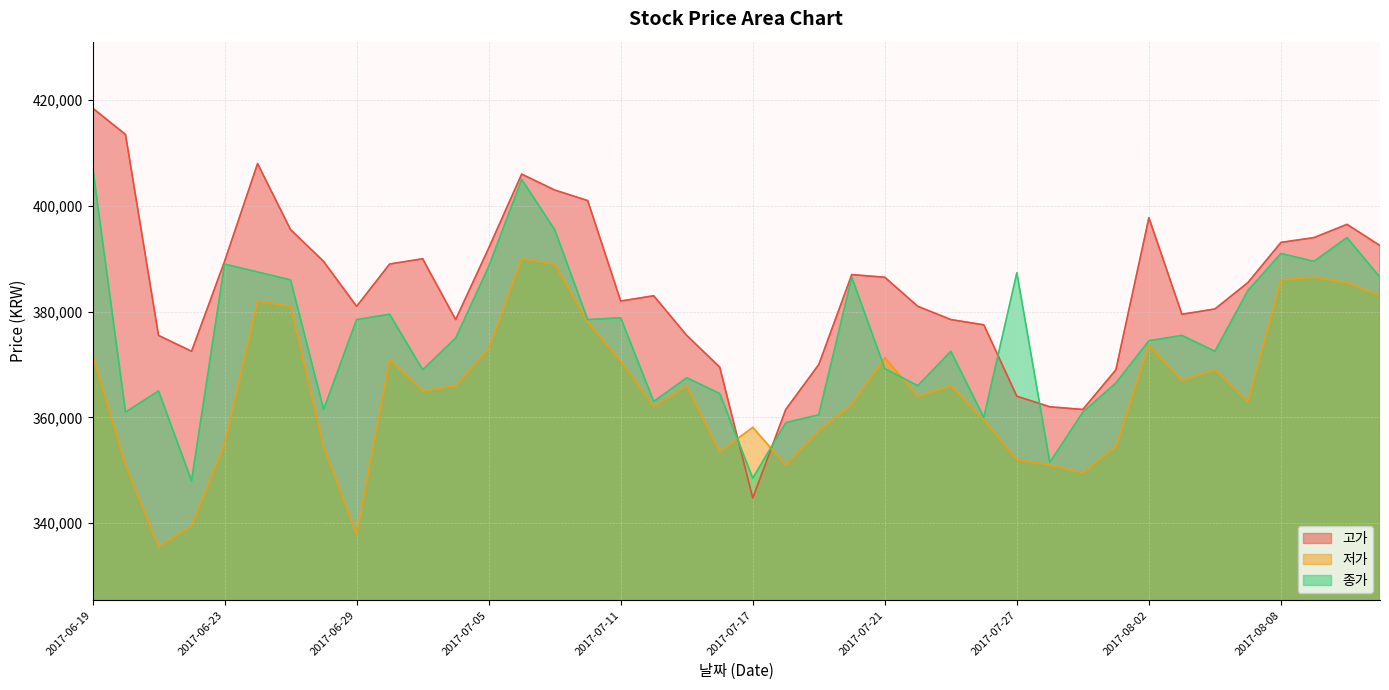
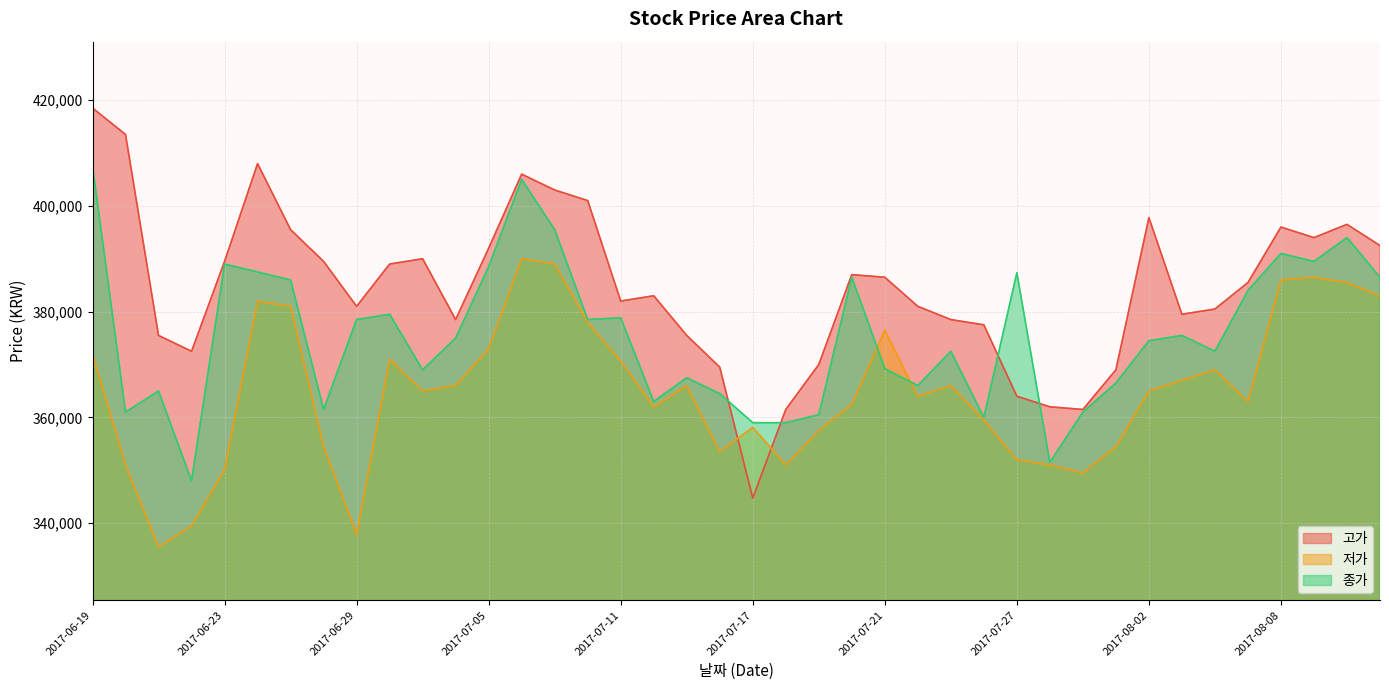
  {
    "고가": {
      "2017-06-19": "419,000",
      "2017-06-23": "390,000",
      "2017-06-29": "381,000",
      "2017-07-05": "392,000",
      "2017-07-11": "382,000",
      "2017-07-17": "345,000",
      "2017-07-21": "387,000",
      "2017-07-27": "364,000",
      "2017-08-02": "398,000",
-     "2017-08-08": "393,000"
+     "2017-08-08": "396,000"
    },
    "저가": {
      "2017-06-19": "372,000",
-     "2017-06-23": "355,000",
+     "2017-06-23": "350,000",
      "2017-06-29": "338,000",
      "2017-07-05": "373,000",
      "2017-07-11": "371,000",
      "2017-07-17": "358,000",
-     "2017-07-21": "371,000",
+     "2017-07-21": "377,000",
      "2017-07-27": "352,000",
-     "2017-08-02": "374,000",
+     "2017-08-02": "365,000",
      "2017-08-08": "386,000"
    },
    "종가": {
      "2017-06-19": "408,000",
      "2017-06-23": "389,000",
      "2017-06-29": "379,000",
      "2017-07-05": "389,000",
      "2017-07-11": "379,000",
-     "2017-07-17": "349,000",
+     "2017-07-17": "359,000",
      "2017-07-21": "369,000",
      "2017-07-27": "387,000",
      "2017-08-02": "375,000",
      "2017-08-08": "391,000"
    }
  }
